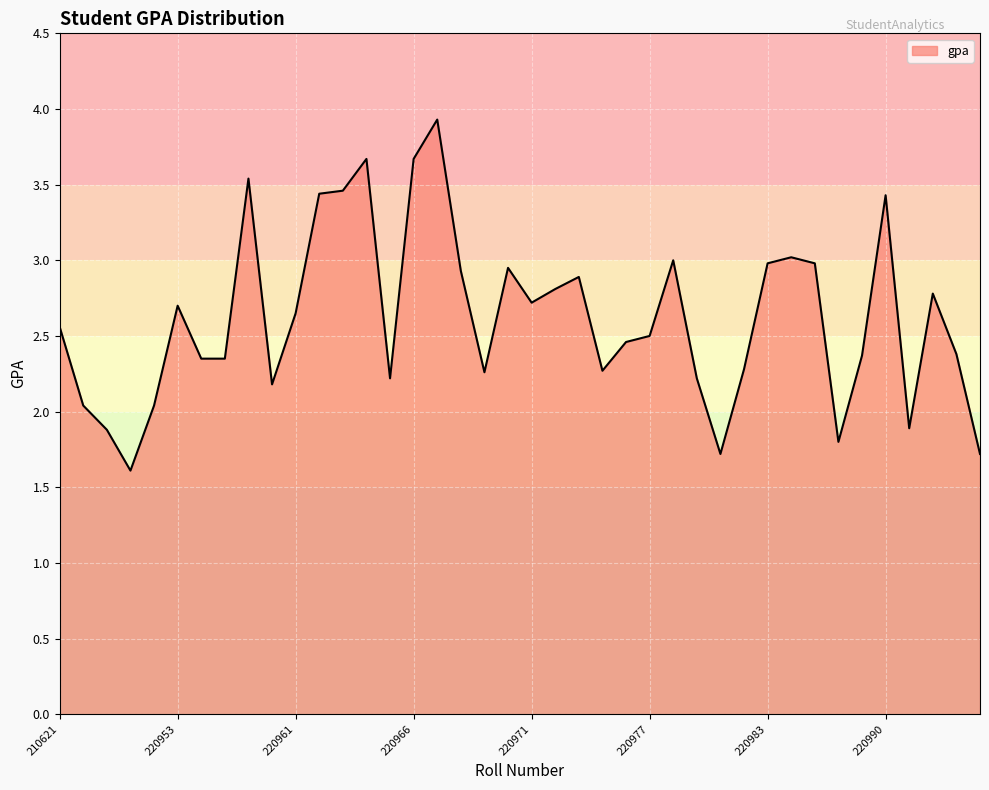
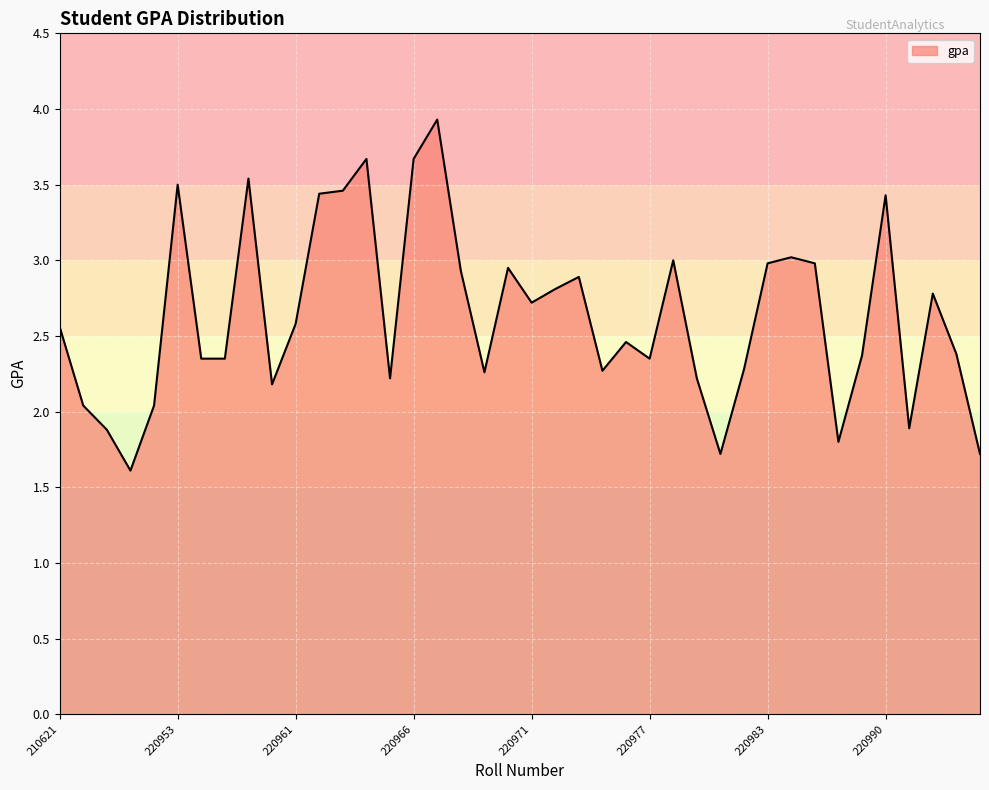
  {
    "210621": 2.56,
-   "220953": 2.7,
-   "220961": 2.65,
+   "220953": 3.5,
+   "220961": 2.58,
    "220966": 3.67,
    "220971": 2.72,
-   "220977": 2.50,
+   "220977": 2.35,
    "220983": 2.98,
    "220990": 3.43
  }
